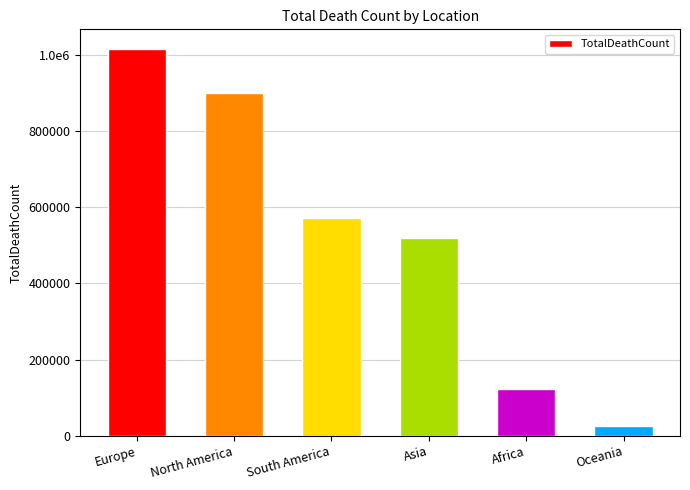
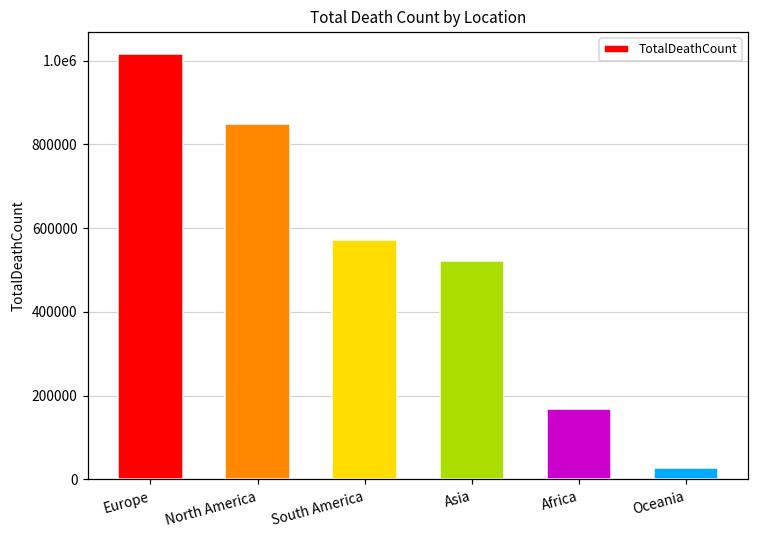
  {
    "Europe": 1020000,
-   "North America": 900000,
+   "North America": 850000,
    "South America": 570000,
    "Asia": 520000,
-   "Africa": 120000,
+   "Africa": 170000,
    "Oceania": 30000
  }
